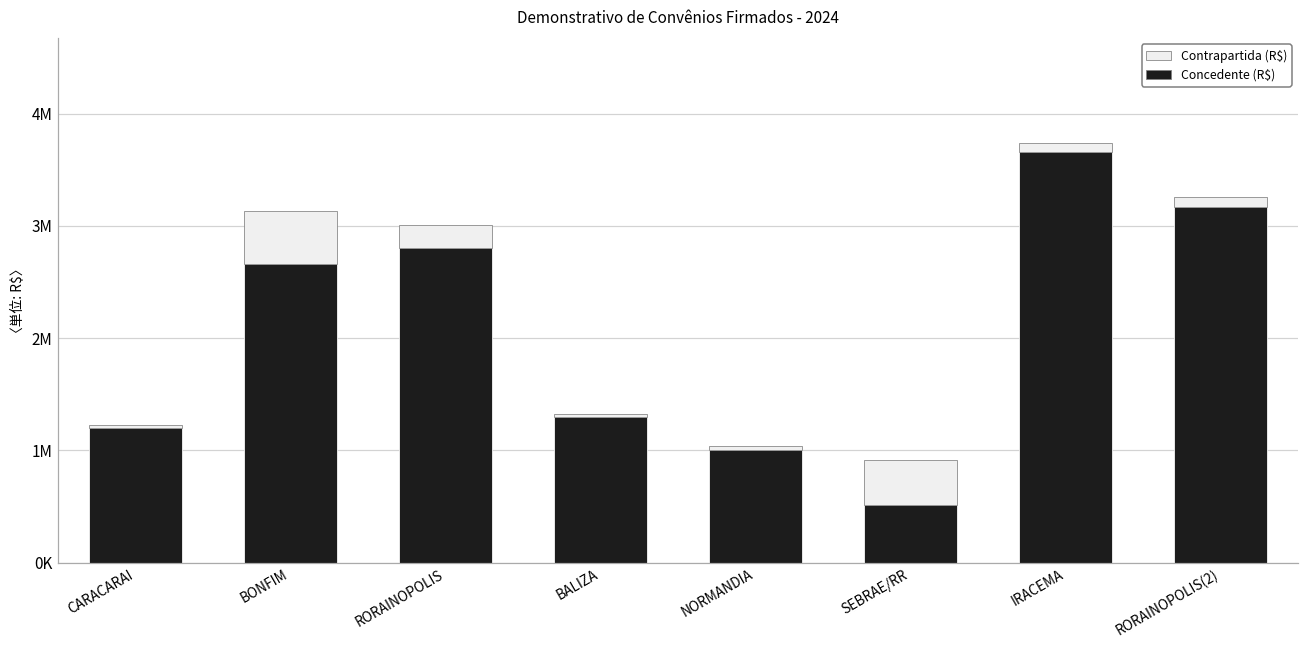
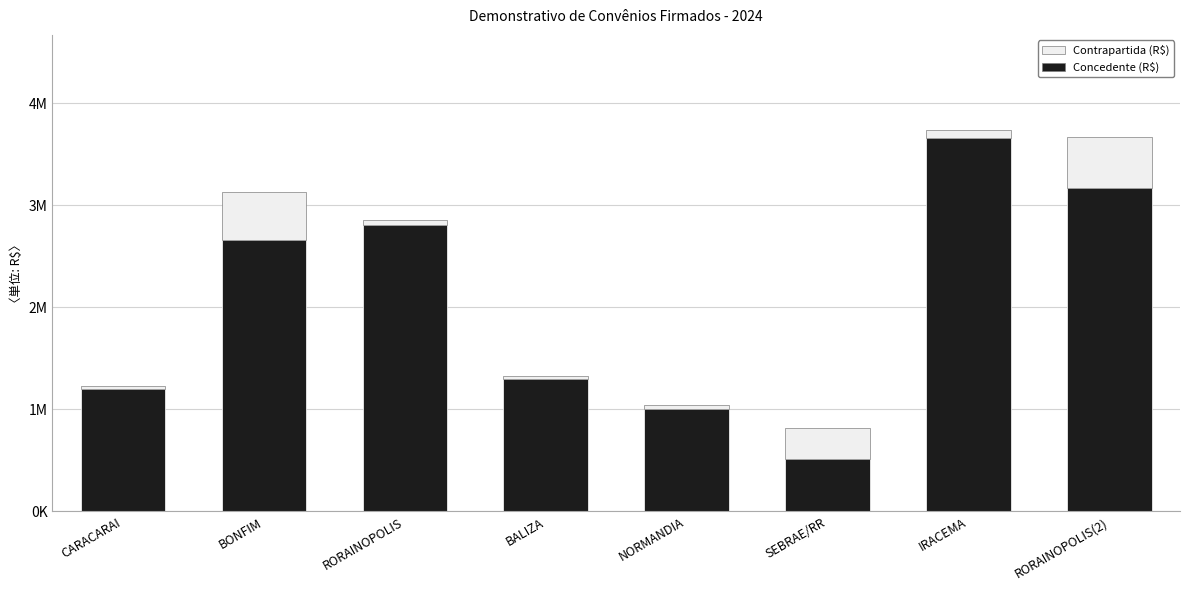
  {
    "Concedente (R$)": {
      "CARACARAI": 1200000,
      "BONFIM": 2660000,
      "RORAINOPOLIS": 2800000,
      "BALIZA": 1300000,
      "NORMANDIA": 1000000,
      "SEBRAE/RR": 510000,
      "IRACEMA": 3660000,
      "RORAINOPOLIS(2)": 3160000
    },
    "Contrapartida (R$)": {
      "BONFIM": 470000,
-     "RORAINOPOLIS": 210000,
+     "RORAINOPOLIS": 60000,
      "BALIZA": 30000,
      "NORMANDIA": 40000,
-     "SEBRAE/RR": 400000,
+     "SEBRAE/RR": 300000,
      "IRACEMA": 80000,
-     "RORAINOPOLIS(2)": 90000
+     "RORAINOPOLIS(2)": 500000
    }
  }
